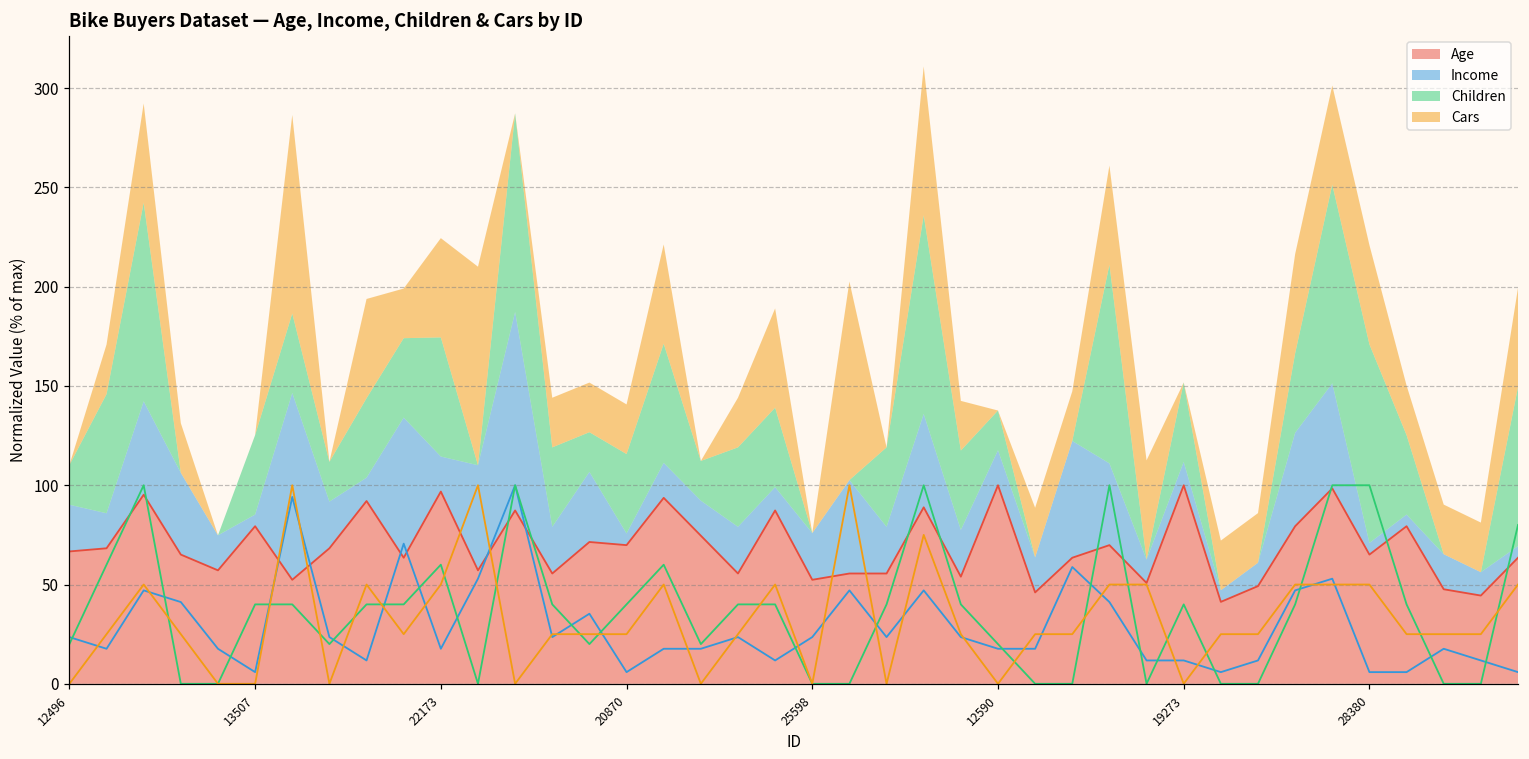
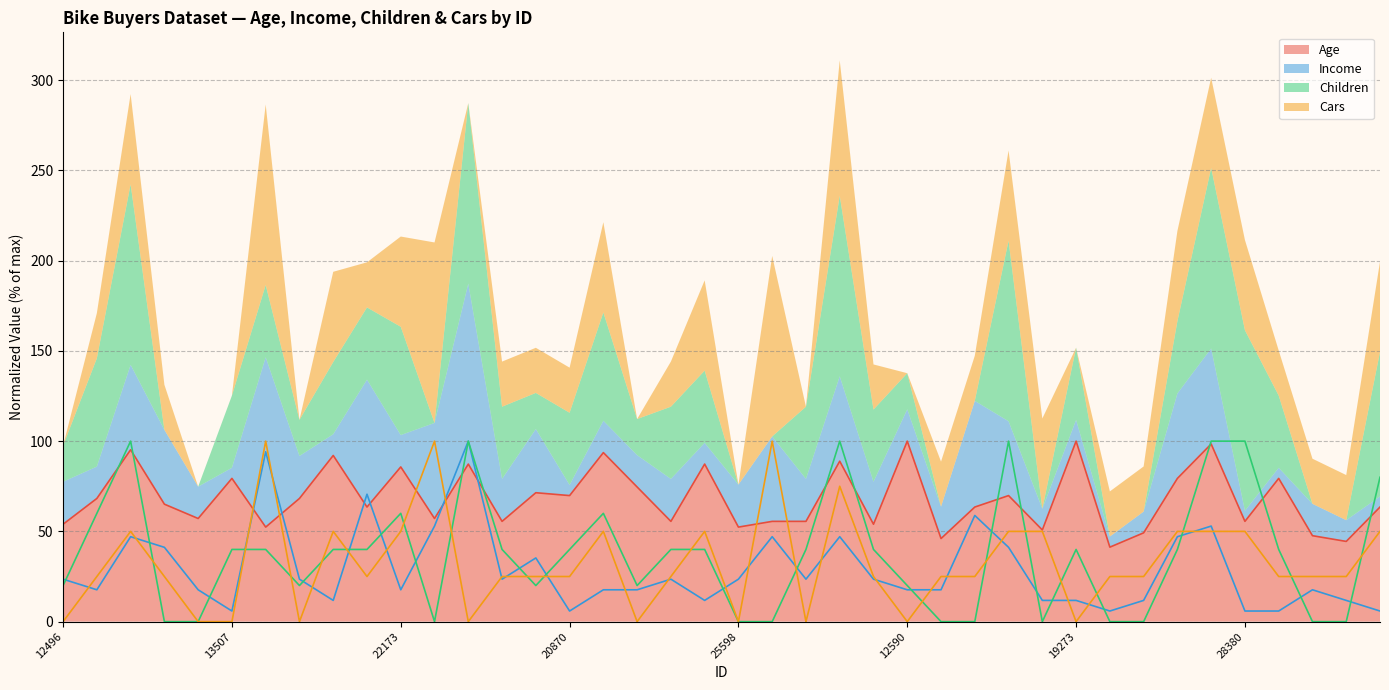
  {
    "Age": {
-     "12496": 67,
+     "12496": 54,
      "13507": 79,
-     "22173": 97,
+     "22173": 86,
      "20870": 70,
      "25598": 52,
      "12590": 100,
      "19273": 100,
-     "28380": 65
+     "28380": 56
    }
  }
